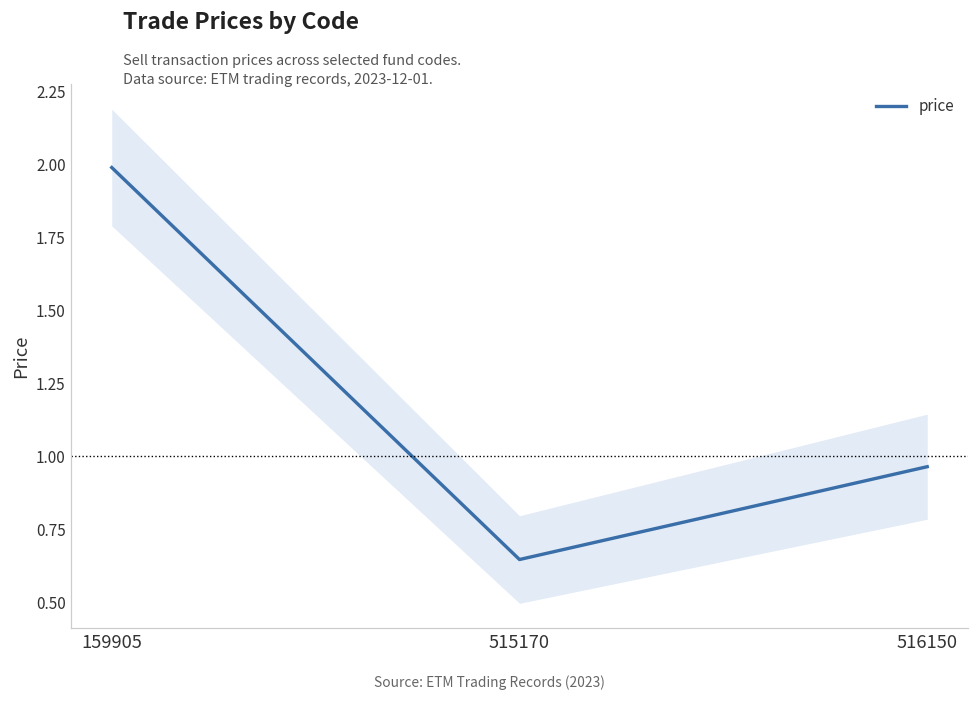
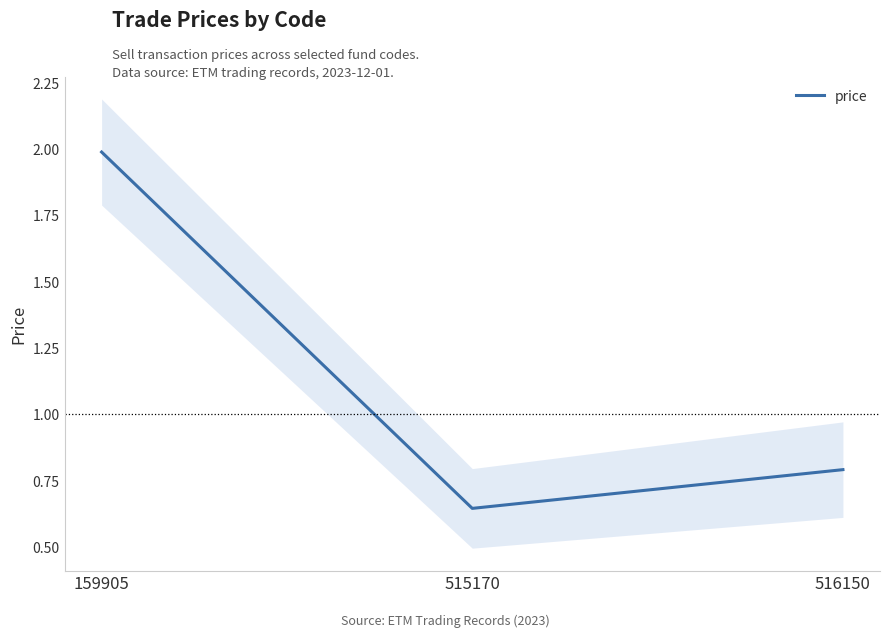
  {
    "price": {
      "159905": 1.99,
      "515170": 0.65,
-     "516150": 0.96
+     "516150": 0.79
    }
  }
